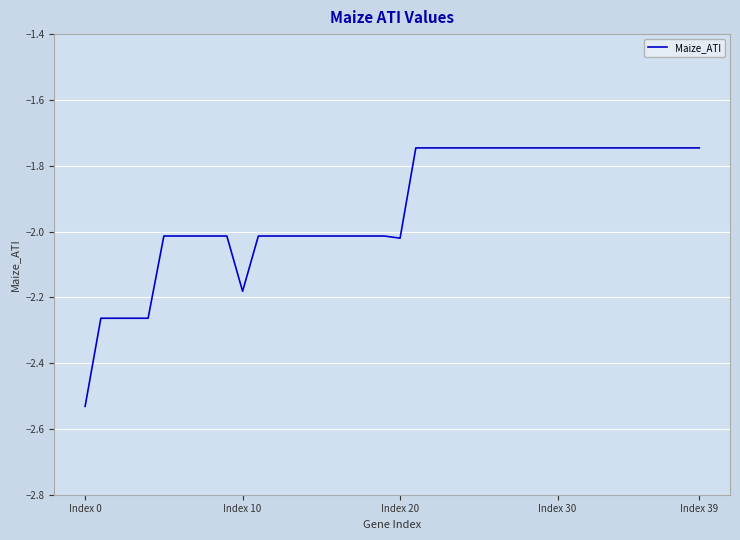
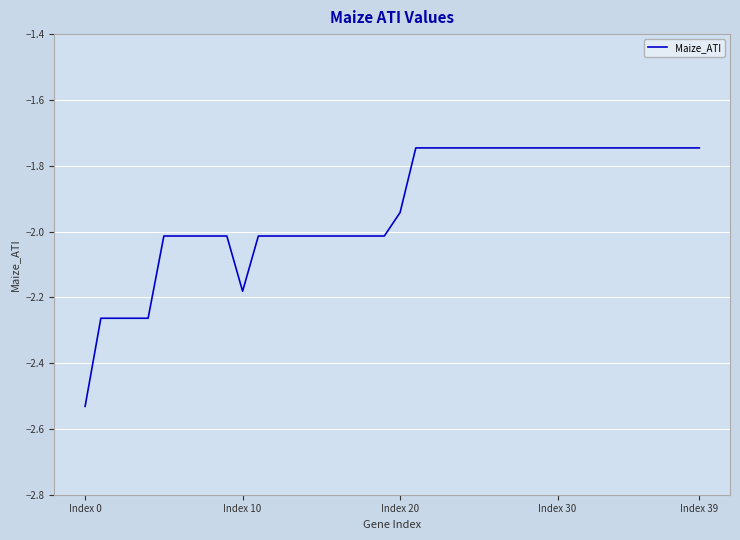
  {
    "Index 0": -2.53,
    "Index 10": -2.18,
-   "Index 20": -2.02,
+   "Index 20": -1.94,
    "Index 30": -1.75,
    "Index 39": -1.75
  }
